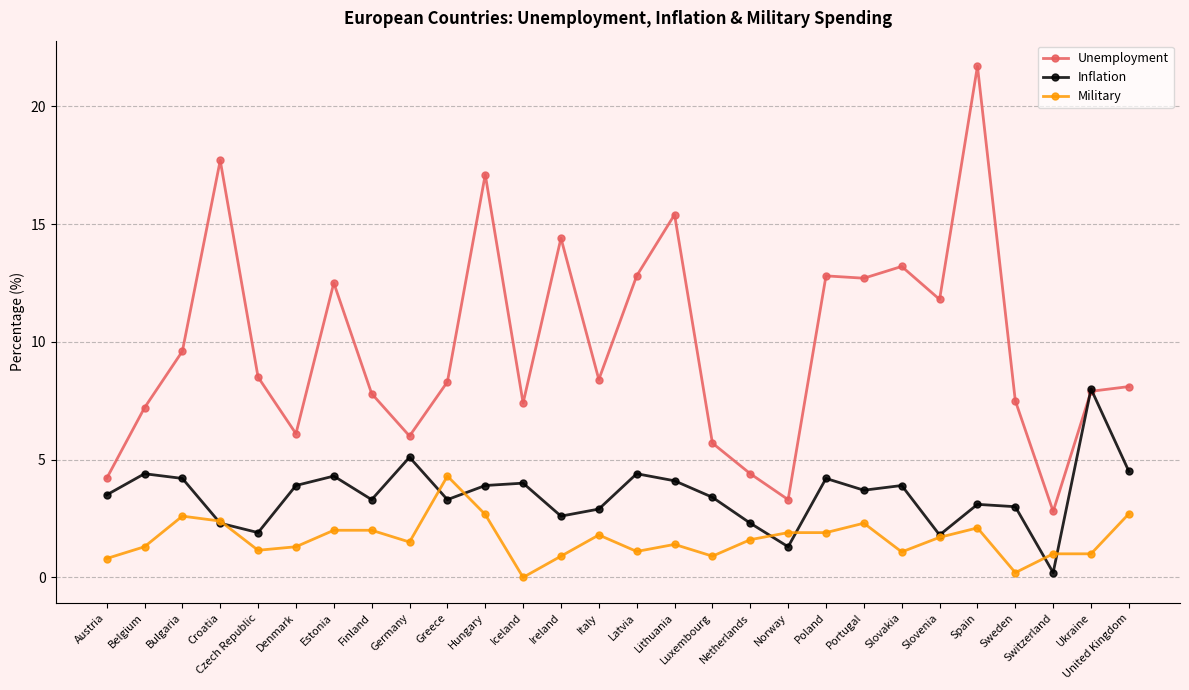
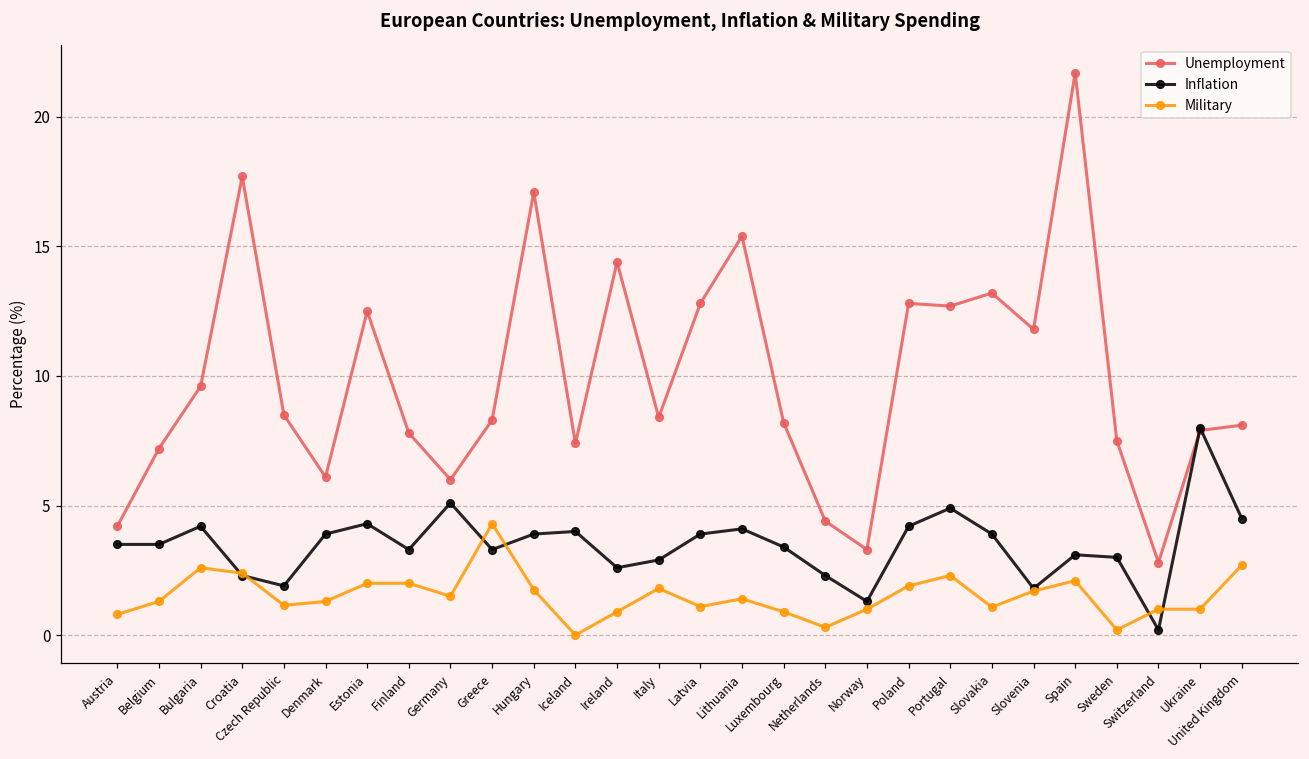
  {
    "Unemployment": {
      "Austria": 4.2,
      "Belgium": 7.2,
      "Bulgaria": 9.6,
      "Croatia": 17.7,
      "Czech Republic": 8.5,
      "Denmark": 6.1,
      "Estonia": 12.5,
      "Finland": 7.8,
      "Germany": 6.0,
      "Greece": 8.3,
      "Hungary": 17.1,
      "Iceland": 7.4,
      "Ireland": 14.4,
      "Italy": 8.4,
      "Latvia": 12.8,
      "Lithuania": 15.4,
-     "Luxembourg": 5.7,
+     "Luxembourg": 8.2,
      "Netherlands": 4.4,
      "Norway": 3.3,
      "Poland": 12.8,
      "Portugal": 12.7,
      "Slovakia": 13.2,
      "Slovenia": 11.8,
      "Spain": 21.7,
      "Sweden": 7.5,
      "Switzerland": 2.8,
      "United Kingdom": 8.1
    },
    "Inflation": {
      "Austria": 3.5,
-     "Belgium": 4.4,
+     "Belgium": 3.5,
      "Bulgaria": 4.2,
      "Czech Republic": 1.9,
      "Denmark": 3.9,
      "Estonia": 4.3,
      "Finland": 3.3,
      "Germany": 5.1,
      "Greece": 3.3,
      "Hungary": 3.9,
      "Iceland": 4.0,
      "Ireland": 2.6,
      "Italy": 2.9,
-     "Latvia": 4.4,
+     "Latvia": 3.9,
      "Lithuania": 4.1,
      "Luxembourg": 3.4,
      "Netherlands": 2.3,
      "Norway": 1.3,
      "Poland": 4.2,
-     "Portugal": 3.7,
+     "Portugal": 4.9,
      "Slovakia": 3.9,
      "Spain": 3.1,
      "Sweden": 3.0,
      "Switzerland": 0.2,
      "United Kingdom": 4.5
    },
    "Military": {
      "Austria": 0.8,
      "Belgium": 1.3,
      "Bulgaria": 2.6,
      "Czech Republic": 1.2,
      "Denmark": 1.3,
      "Estonia": 2.0,
      "Finland": 2.0,
      "Germany": 1.5,
      "Greece": 4.3,
-     "Hungary": 2.7,
+     "Hungary": 1.8,
      "Iceland": 0.0,
      "Ireland": 0.9,
      "Italy": 1.8,
      "Latvia": 1.1,
      "Lithuania": 1.4,
      "Luxembourg": 0.9,
-     "Netherlands": 1.6,
-     "Norway": 1.9,
+     "Netherlands": 0.3,
+     "Norway": 1.0,
      "Poland": 1.9,
      "Portugal": 2.3,
      "Slovakia": 1.1,
      "Spain": 2.1,
      "Sweden": 0.2,
      "Switzerland": 1.0,
      "Ukraine": 1.0,
      "United Kingdom": 2.7
    }
  }
